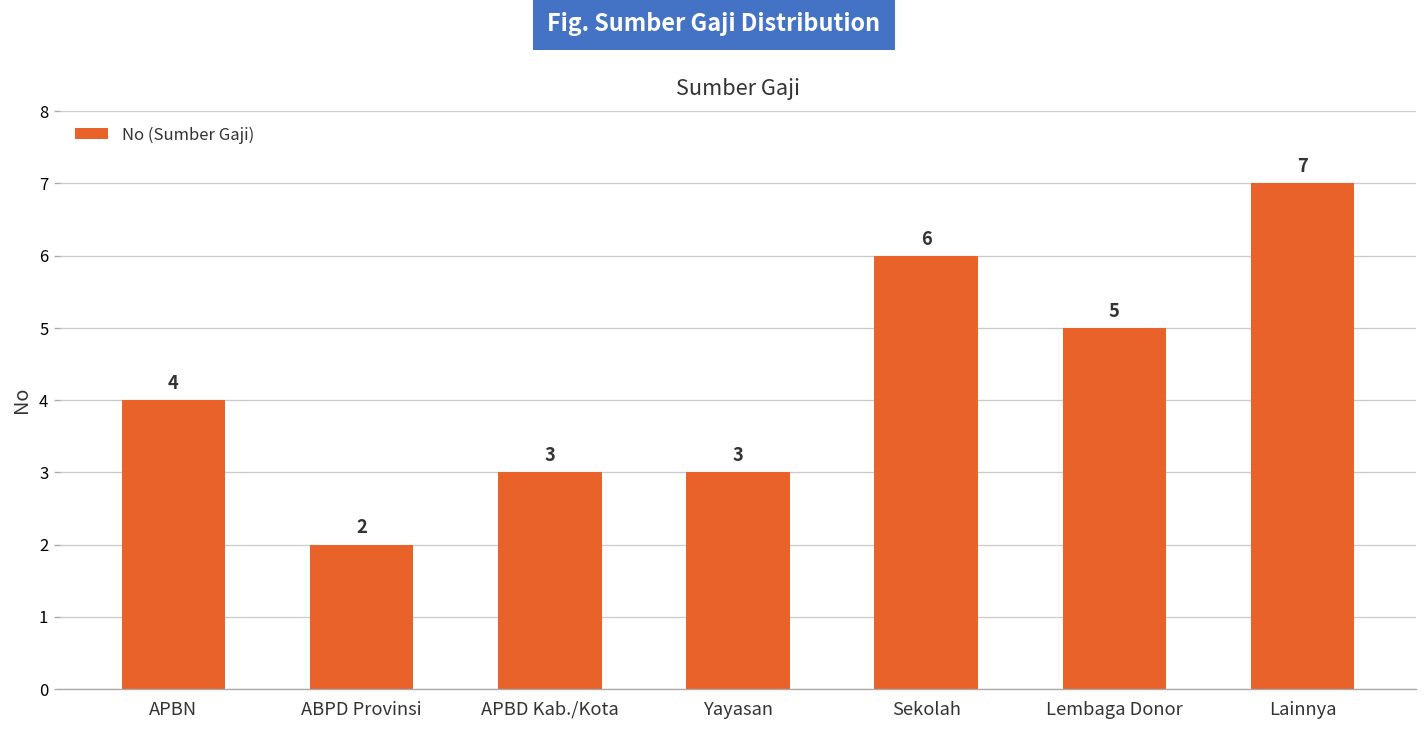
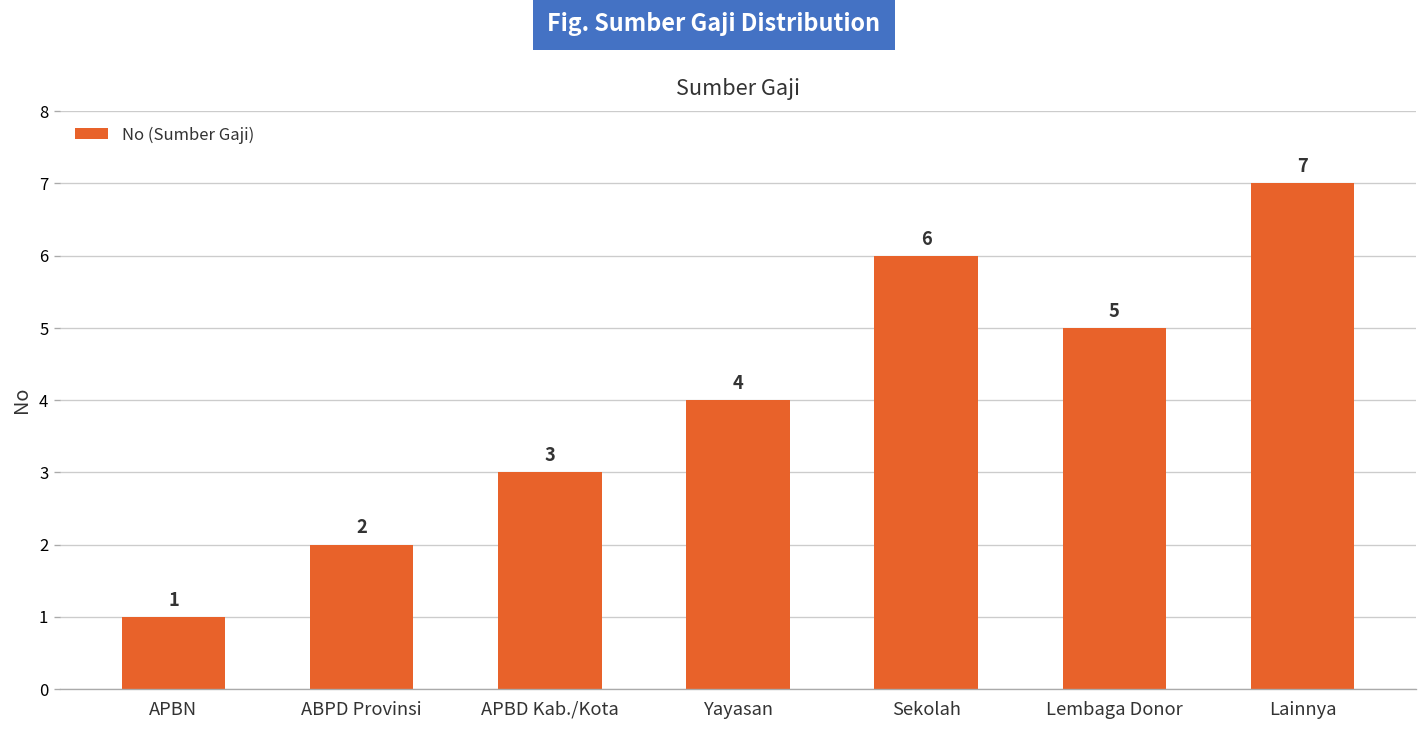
  {
-   "APBN": 4,
+   "APBN": 1,
    "ABPD Provinsi": 2,
    "APBD Kab./Kota": 3,
-   "Yayasan": 3,
+   "Yayasan": 4,
    "Sekolah": 6,
    "Lembaga Donor": 5,
    "Lainnya": 7
  }
